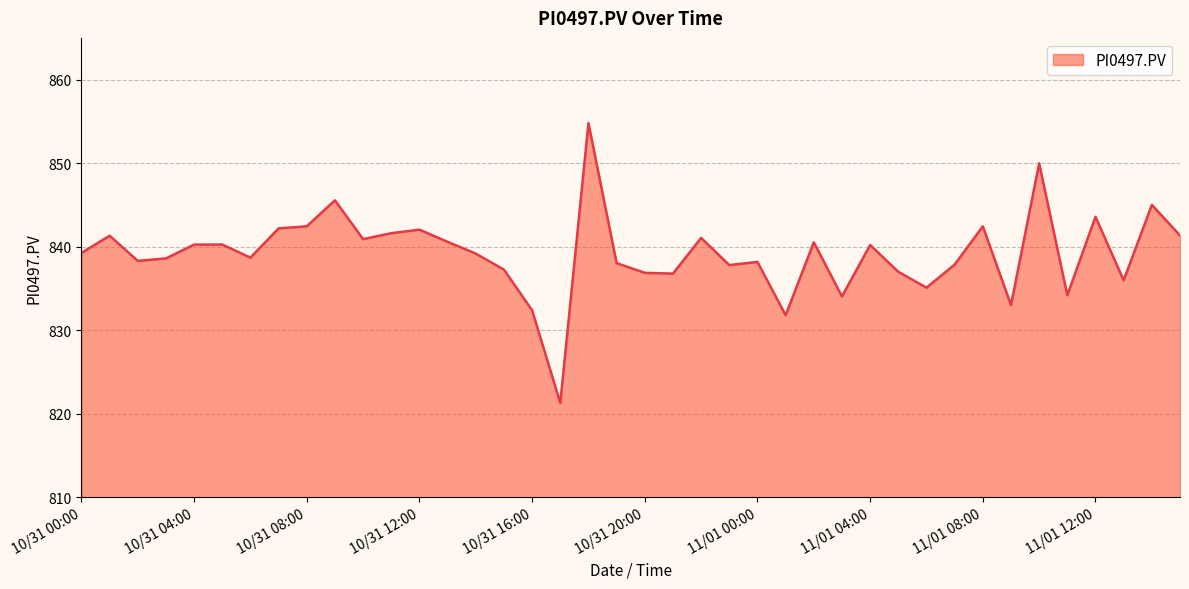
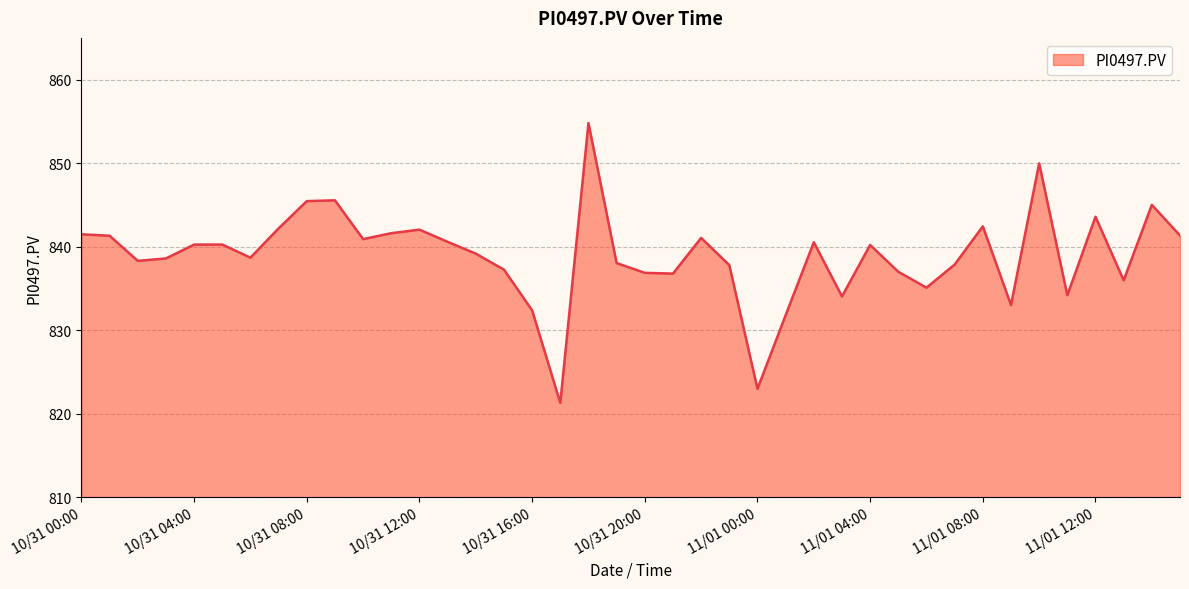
  {
-   "10/31 00:00": 839,
+   "10/31 00:00": 841,
    "10/31 04:00": 840,
-   "10/31 08:00": 842,
+   "10/31 08:00": 845,
    "10/31 12:00": 842,
    "10/31 16:00": 832,
    "10/31 20:00": 837,
-   "11/01 00:00": 838,
+   "11/01 00:00": 823,
    "11/01 04:00": 840,
    "11/01 08:00": 842,
    "11/01 12:00": 844
  }
